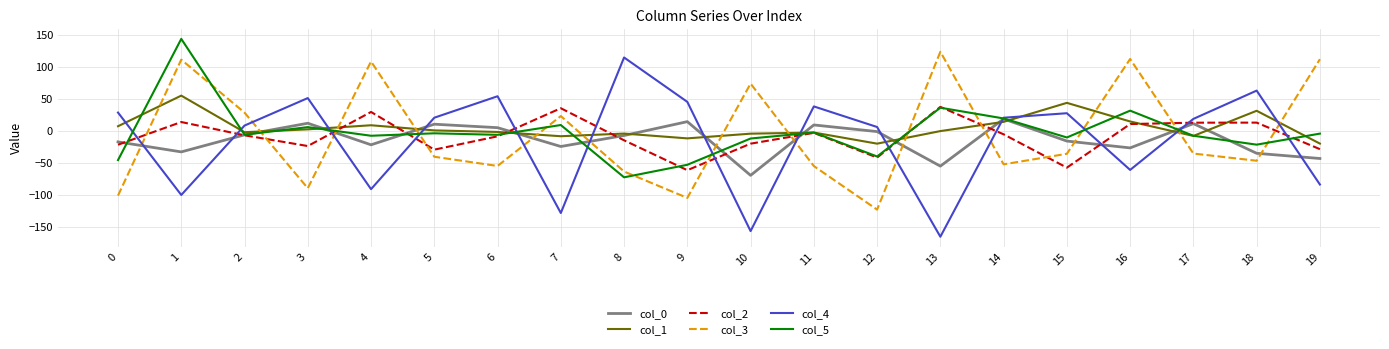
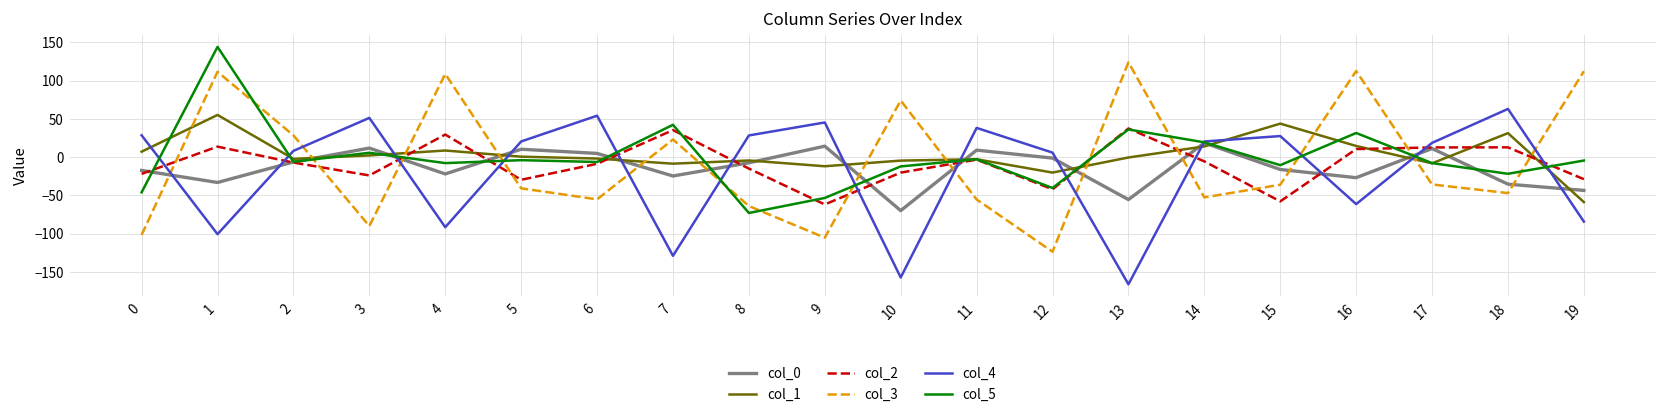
  {
    "col_0": {
      "0": -20,
      "1": -30,
      "3": 10,
      "4": -20,
      "5": 10,
      "6": 0,
      "7": -20,
      "9": 10,
      "10": -70,
      "11": 10,
      "12": 0,
      "13": -60,
      "15": -20,
      "16": -30,
      "18": -40,
      "19": -40
    },
    "col_1": {
      "0": 10,
      "1": 60,
      "4": 10,
      "5": 0,
      "6": 0,
      "7": -10,
      "9": -10,
      "10": 0,
      "12": -20,
      "13": 0,
      "14": 10,
      "15": 40,
      "16": 10,
      "18": 30,
-     "19": -20
+     "19": -60
    },
    "col_2": {
      "0": -20,
      "1": 10,
      "3": -20,
      "4": 30,
      "5": -30,
      "7": 40,
      "8": -10,
      "9": -60,
      "10": -20,
      "14": -10,
      "15": -60,
      "16": 10,
      "18": 10,
      "19": -30
    },
    "col_3": {
      "0": -100,
      "1": 110,
      "2": 30,
      "3": -90,
      "4": 110,
      "5": -40,
      "6": -60,
      "7": 20,
      "8": -60,
      "9": -110,
      "10": 70,
      "11": -60,
      "12": -120,
      "13": 120,
      "14": -50,
      "15": -40,
      "16": 110,
      "17": -40,
      "18": -50,
      "19": 110
    },
    "col_4": {
      "0": 30,
      "1": -100,
      "2": 10,
      "3": 50,
      "4": -90,
      "5": 20,
      "6": 50,
      "7": -130,
-     "8": 110,
+     "8": 30,
      "9": 50,
      "10": -160,
      "11": 40,
      "12": 10,
      "13": -170,
      "15": 30,
      "16": -60,
      "17": 20,
      "18": 60,
      "19": -80
    },
    "col_5": {
      "0": -50,
      "1": 140,
      "4": -10,
      "5": 0,
-     "7": 10,
+     "7": 40,
      "8": -70,
      "9": -50,
      "10": -10,
      "15": -10,
      "16": 30,
      "18": -20,
      "19": 0
    }
  }
